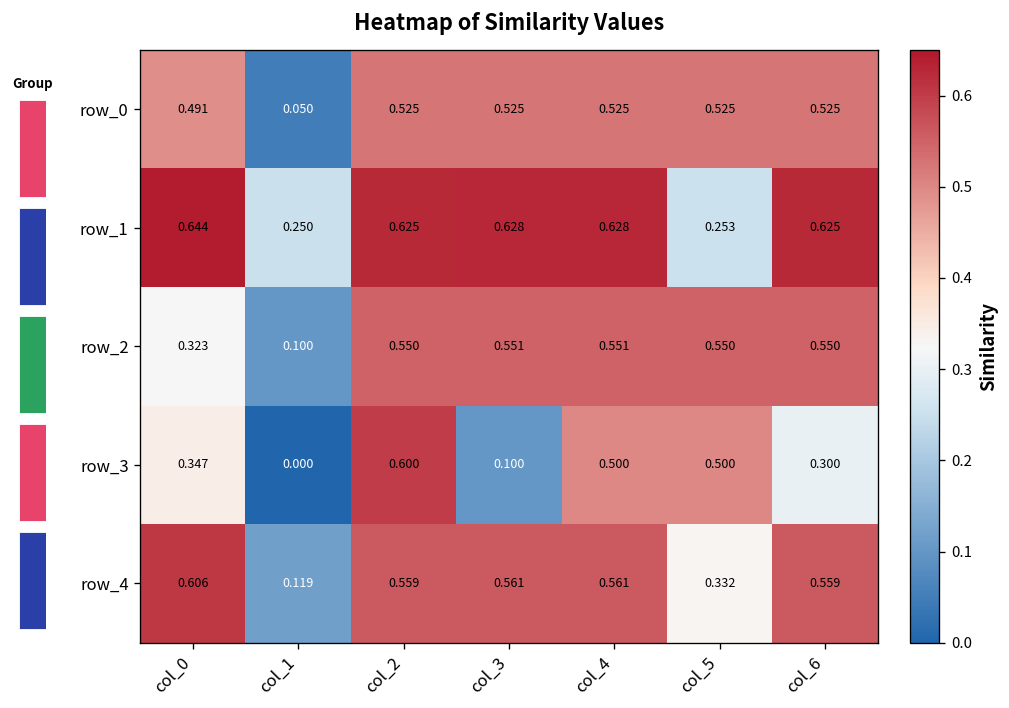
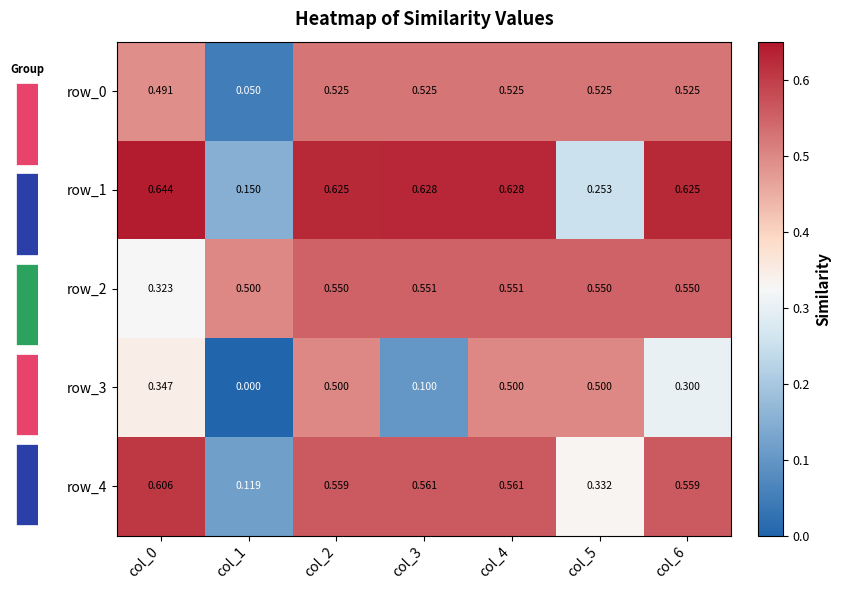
  {
    "Heatmap of Similarity Values": {
      "row_0": {
        "col_0": 0.491,
        "col_1": 0.050,
        "col_2": 0.525,
        "col_3": 0.525,
        "col_4": 0.525,
        "col_5": 0.525,
        "col_6": 0.525
      },
      "row_1": {
        "col_0": 0.644,
-       "col_1": 0.250,
+       "col_1": 0.150,
        "col_2": 0.625,
        "col_3": 0.628,
        "col_4": 0.628,
        "col_5": 0.253,
        "col_6": 0.625
      },
      "row_2": {
        "col_0": 0.323,
-       "col_1": 0.100,
+       "col_1": 0.500,
        "col_2": 0.550,
        "col_3": 0.551,
        "col_4": 0.551,
        "col_5": 0.550,
        "col_6": 0.550
      },
      "row_3": {
        "col_0": 0.347,
        "col_1": 0.000,
-       "col_2": 0.600,
+       "col_2": 0.500,
        "col_3": 0.100,
        "col_4": 0.500,
        "col_5": 0.500,
        "col_6": 0.300
      },
      "row_4": {
        "col_0": 0.606,
        "col_1": 0.119,
        "col_2": 0.559,
        "col_3": 0.561,
        "col_4": 0.561,
        "col_5": 0.332,
        "col_6": 0.559
      }
    }
  }
